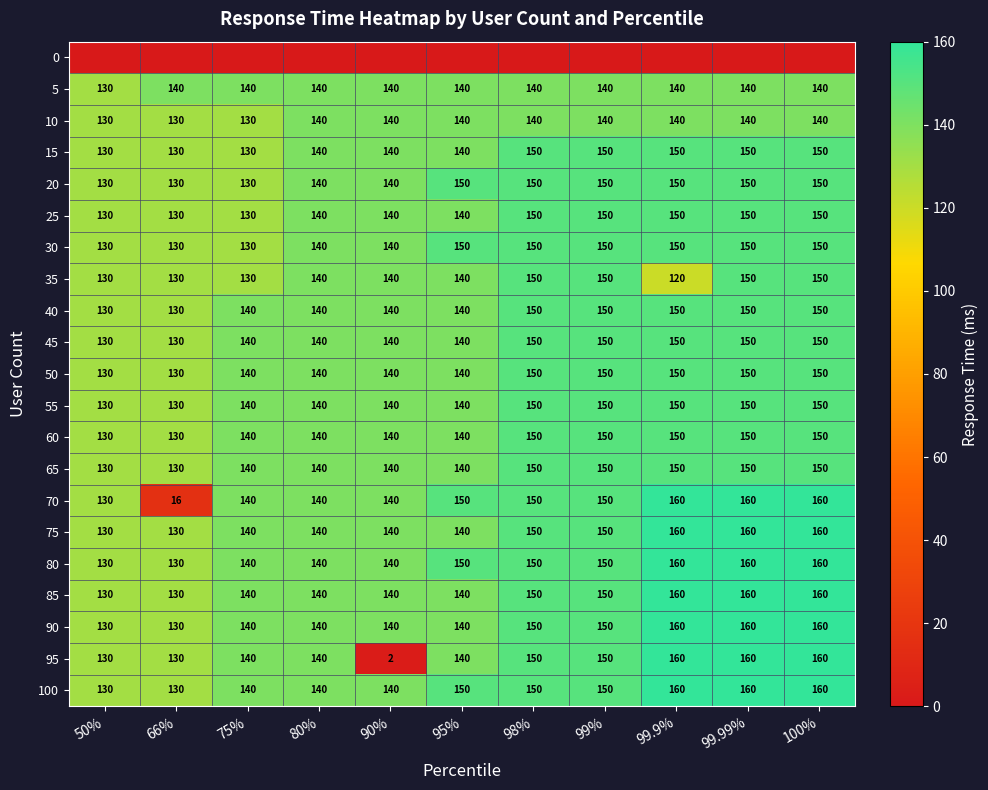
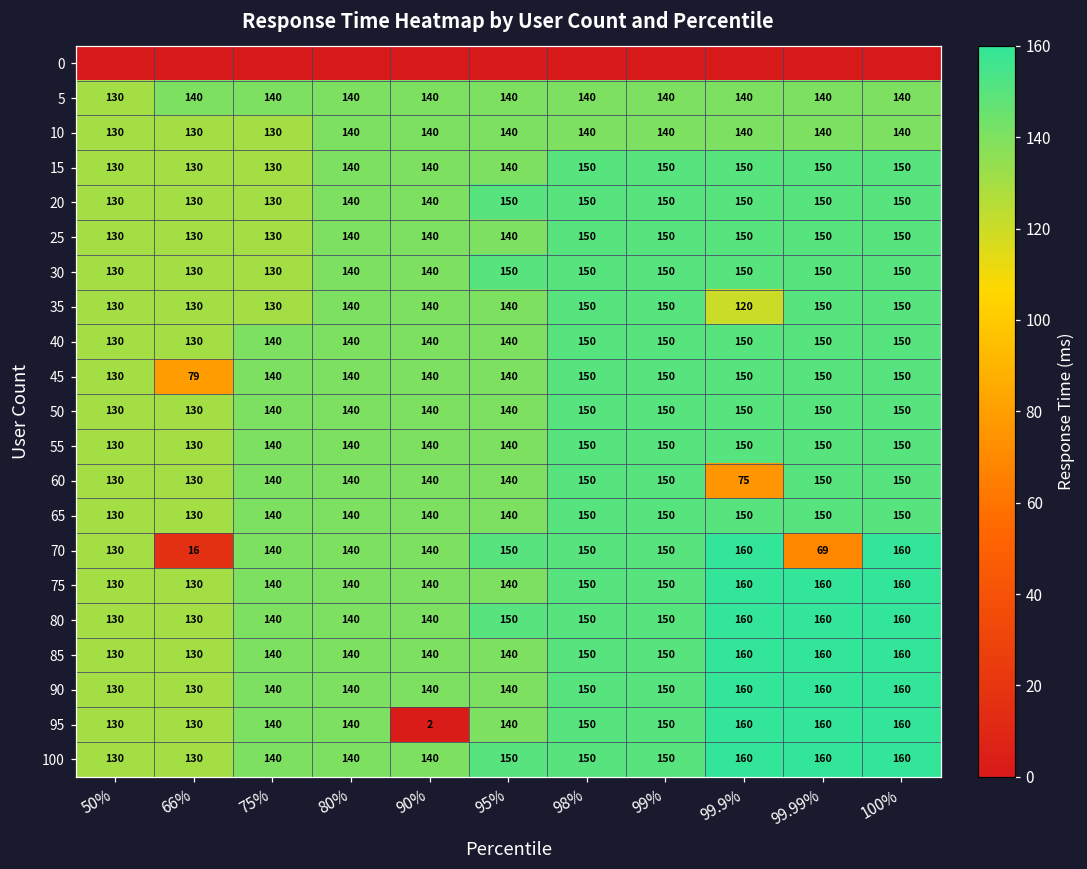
  {
    "45": {
      "50%": 130,
-     "66%": 130,
+     "66%": 79,
      "75%": 140,
      "80%": 140,
      "90%": 140,
      "95%": 140,
      "98%": 150,
      "99%": 150,
      "99.9%": 150,
      "99.99%": 150,
      "100%": 150
    },
    "60": {
      "50%": 130,
      "66%": 130,
      "75%": 140,
      "80%": 140,
      "90%": 140,
      "95%": 140,
      "98%": 150,
      "99%": 150,
-     "99.9%": 150,
+     "99.9%": 75,
      "99.99%": 150,
      "100%": 150
    },
    "70": {
      "50%": 130,
      "66%": 16,
      "75%": 140,
      "80%": 140,
      "90%": 140,
      "95%": 150,
      "98%": 150,
      "99%": 150,
      "99.9%": 160,
-     "99.99%": 160,
+     "99.99%": 69,
      "100%": 160
    }
  }
